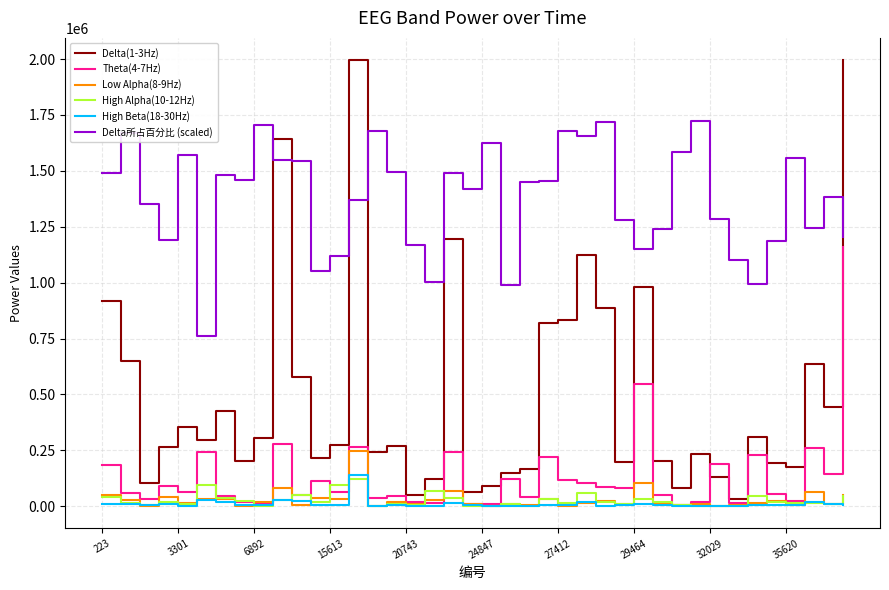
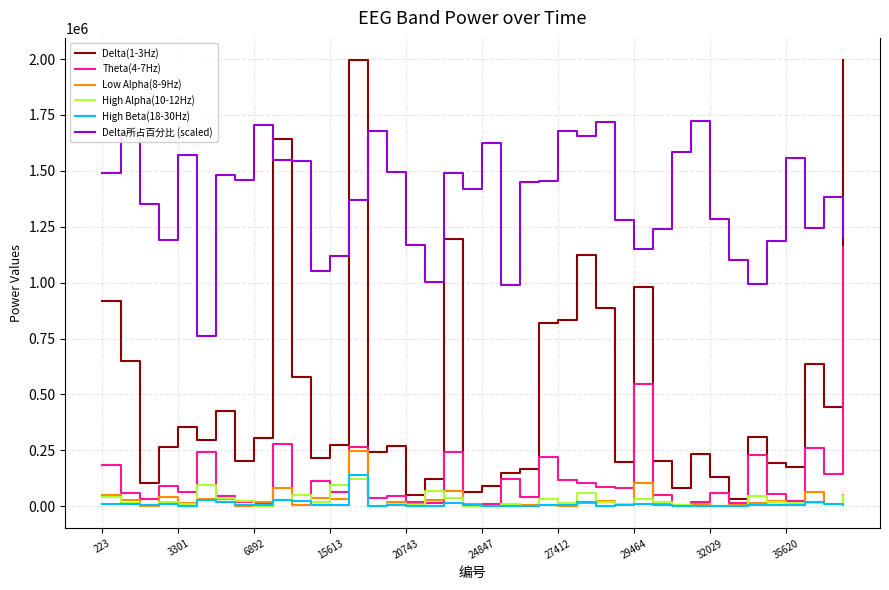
  {
    "Delta(1-3Hz)": {
      "223": 920000,
      "3301": 350000,
      "6892": 310000,
      "15613": 270000,
      "20743": 50000,
      "24847": 90000,
      "27412": 830000,
      "29464": 980000,
      "32029": 130000,
      "35620": 170000
    },
    "Theta(4-7Hz)": {
      "223": 180000,
      "3301": 60000,
      "15613": 60000,
      "27412": 120000,
      "29464": 540000,
-     "32029": 190000
+     "32029": 60000
    },
    "Low Alpha(8-9Hz)": {
      "15613": 30000,
      "29464": 100000
    },
    "High Alpha(10-12Hz)": {
      "15613": 100000,
      "27412": 20000,
      "29464": 30000
    },
    "High Beta(18-30Hz)": {
      "223": 10000,
      "15613": 0,
      "29464": 10000
    },
    "Delta所占百分比 (scaled)": {
      "223": 1490000,
      "3301": 1570000,
      "6892": 1710000,
      "15613": 1120000,
      "20743": 1170000,
      "24847": 1630000,
      "27412": 1680000,
      "29464": 1150000,
      "32029": 1290000,
      "35620": 1560000
    }
  }
